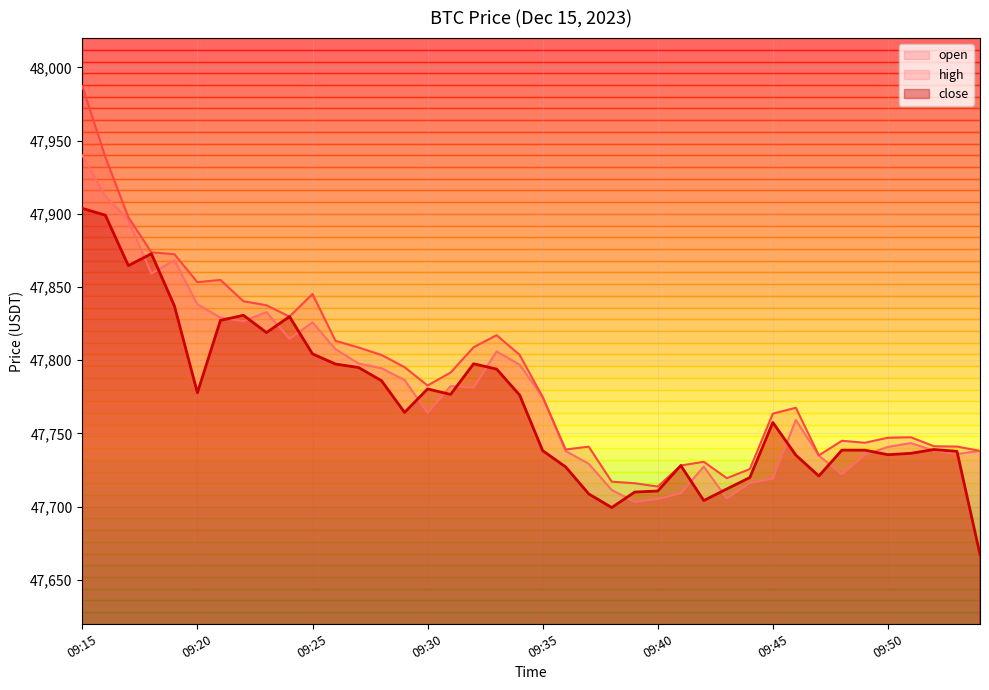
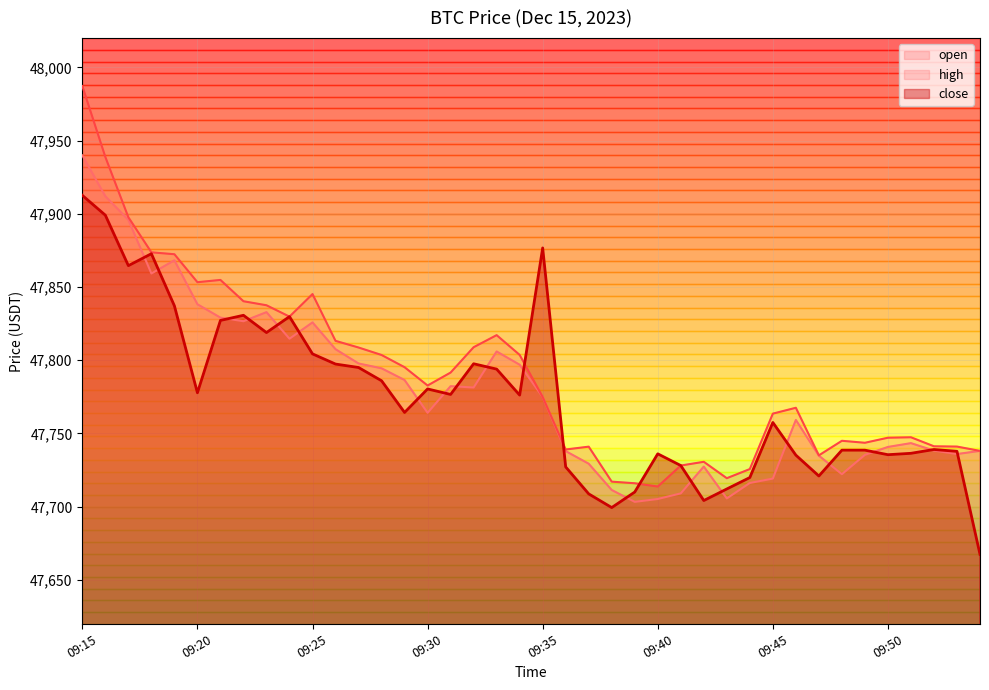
  {
    "close": {
-     "09:15": "47,904",
+     "09:15": "47,913",
      "09:20": "47,778",
      "09:25": "47,804",
      "09:30": "47,780",
-     "09:35": "47,738",
-     "09:40": "47,711",
+     "09:35": "47,877",
+     "09:40": "47,736",
      "09:45": "47,758",
      "09:50": "47,736"
    }
  }
